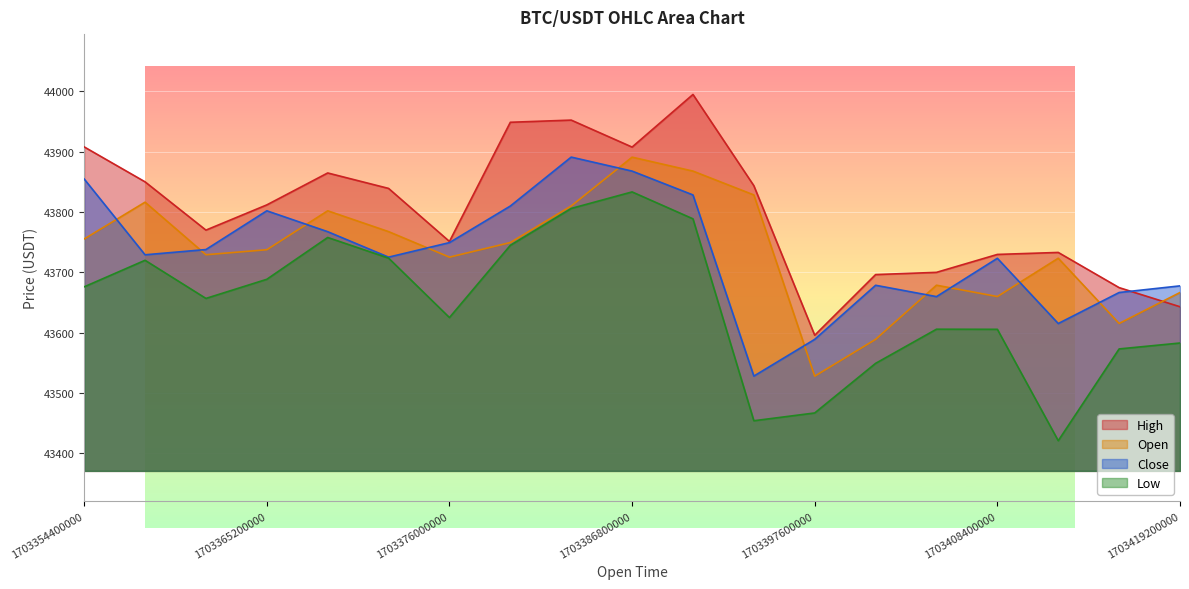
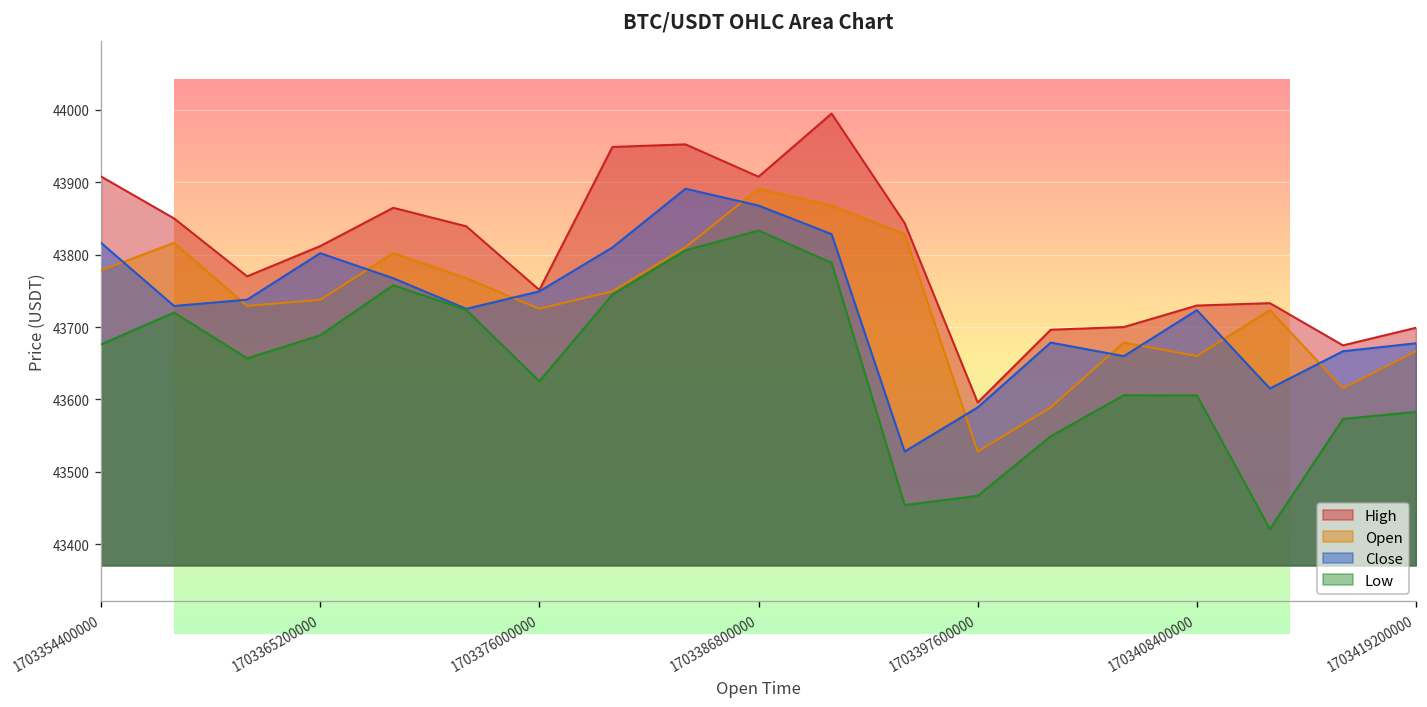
  {
    "High": {
      "1703354400000": 43910,
-     "1703419200000": 43640
+     "1703419200000": 43700
    },
    "Open": {
-     "1703354400000": 43760,
+     "1703354400000": 43780,
      "1703419200000": 43670
    },
    "Close": {
-     "1703354400000": 43850,
+     "1703354400000": 43820,
      "1703419200000": 43680
    },
    "Low": {
      "1703354400000": 43680,
      "1703419200000": 43580
    }
  }
